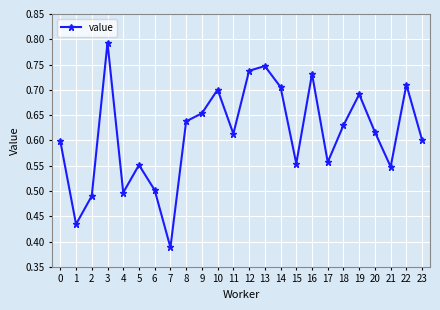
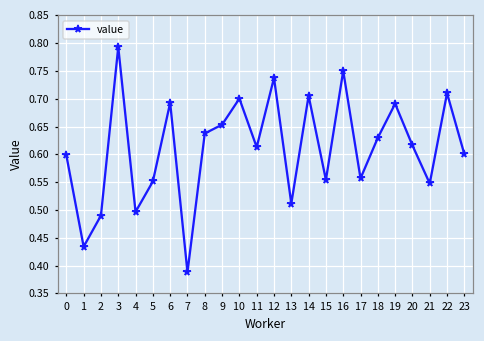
  {
    "0": 0.60,
    "1": 0.43,
    "2": 0.49,
    "3": 0.79,
    "4": 0.50,
    "5": 0.55,
-   "6": 0.50,
+   "6": 0.69,
    "7": 0.39,
    "8": 0.64,
    "9": 0.65,
    "10": 0.70,
    "11": 0.61,
    "12": 0.74,
-   "13": 0.75,
+   "13": 0.51,
    "14": 0.71,
    "15": 0.55,
-   "16": 0.73,
+   "16": 0.75,
    "17": 0.56,
    "18": 0.63,
    "19": 0.69,
    "20": 0.62,
    "21": 0.55,
    "22": 0.71,
    "23": 0.60
  }
